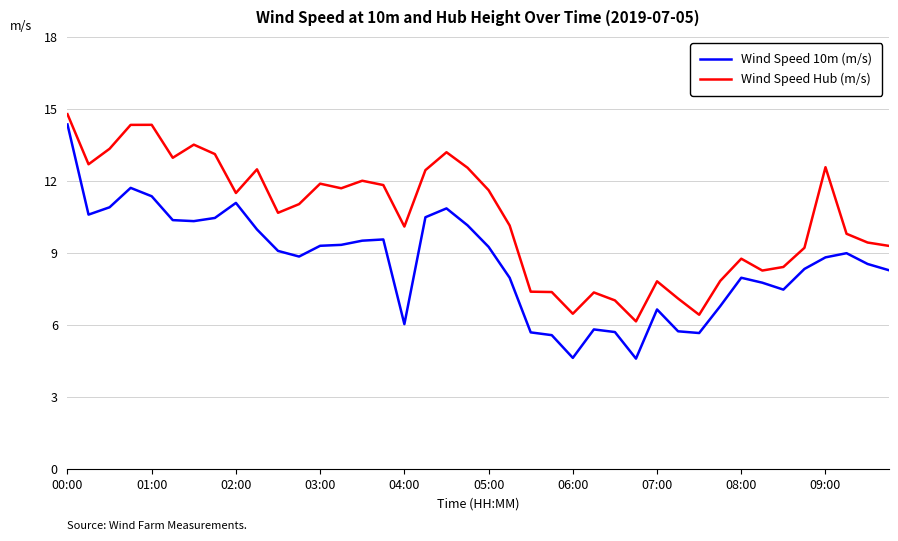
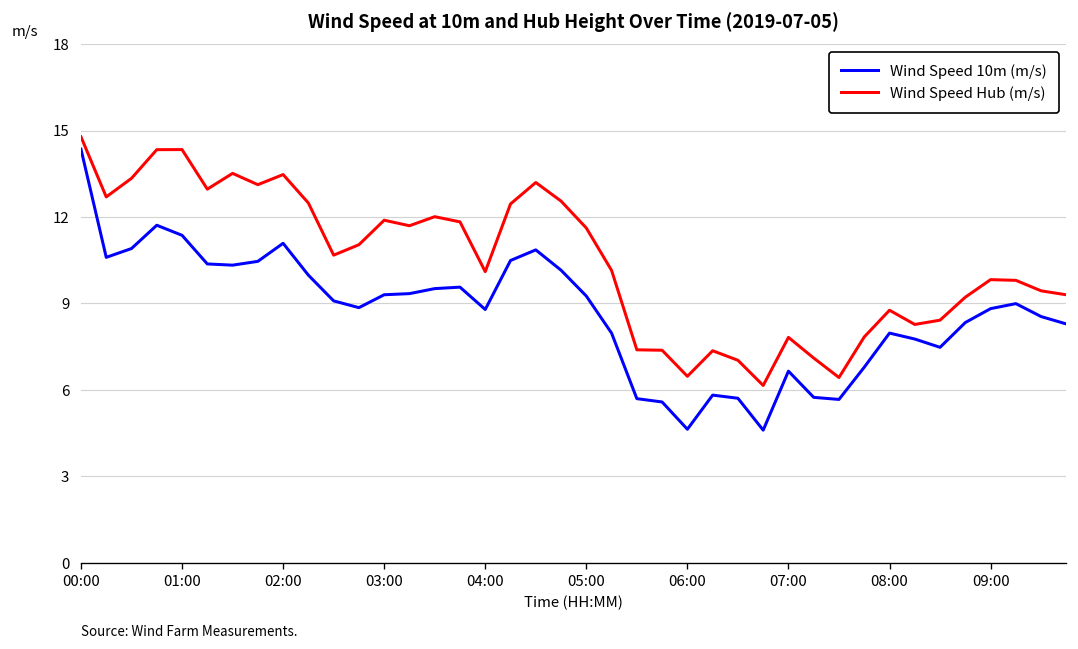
  {
    "Wind Speed 10m (m/s)": {
      "00:00": 14.4,
      "01:00": 11.4,
      "02:00": 11.1,
      "03:00": 9.3,
-     "04:00": 6.0,
+     "04:00": 8.8,
      "05:00": 9.3,
      "06:00": 4.6,
      "07:00": 6.7,
      "08:00": 8.0,
      "09:00": 8.8
    },
    "Wind Speed Hub (m/s)": {
      "00:00": 14.8,
      "01:00": 14.3,
-     "02:00": 11.5,
+     "02:00": 13.5,
      "03:00": 11.9,
      "04:00": 10.1,
      "05:00": 11.6,
      "06:00": 6.5,
      "07:00": 7.8,
      "08:00": 8.8,
-     "09:00": 12.6
+     "09:00": 9.8
    }
  }
